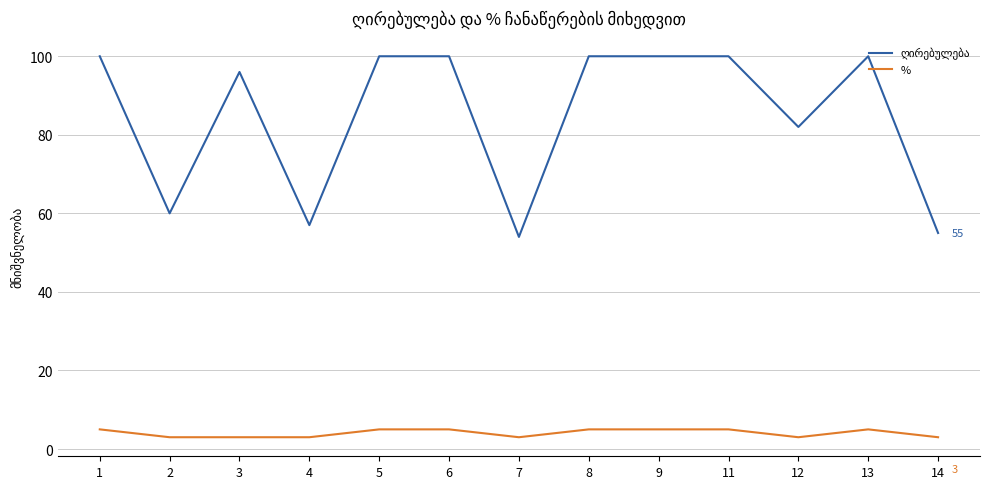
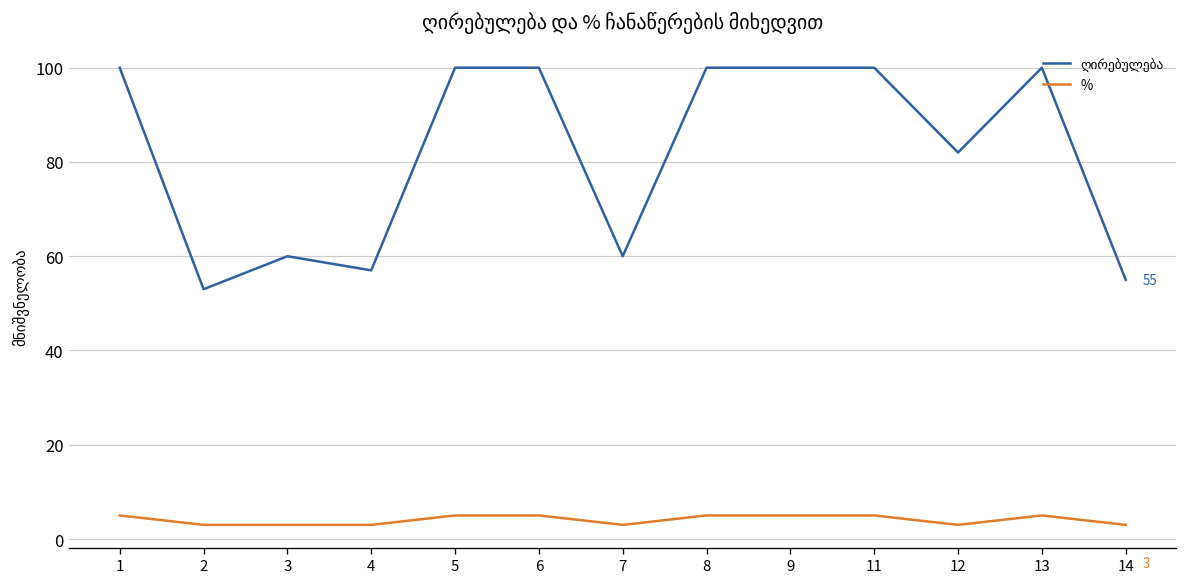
  {
    "ღირებულება": {
      "1": 100,
-     "2": 60,
-     "3": 96,
+     "2": 53,
+     "3": 60,
      "4": 57,
      "5": 100,
      "6": 100,
-     "7": 54,
+     "7": 60,
      "8": 100,
      "9": 100,
      "11": 100,
      "12": 82,
      "13": 100
    },
    "%": {
      "1": 5,
      "2": 3,
      "3": 3,
      "4": 3,
      "5": 5,
      "6": 5,
      "7": 3,
      "8": 5,
      "9": 5,
      "11": 5,
      "12": 3,
      "13": 5
    }
  }
